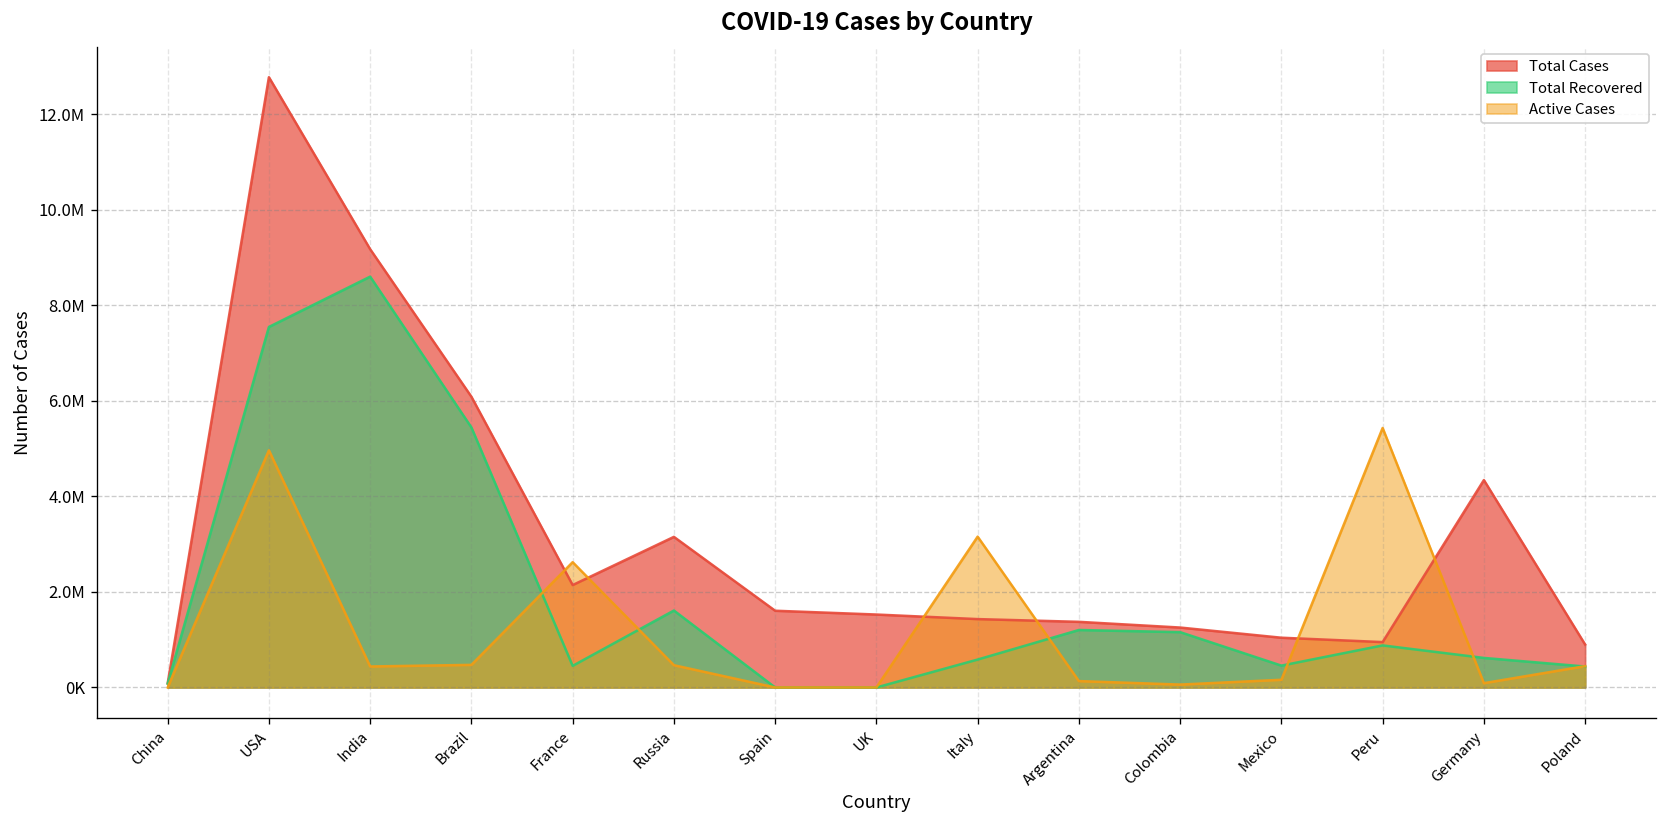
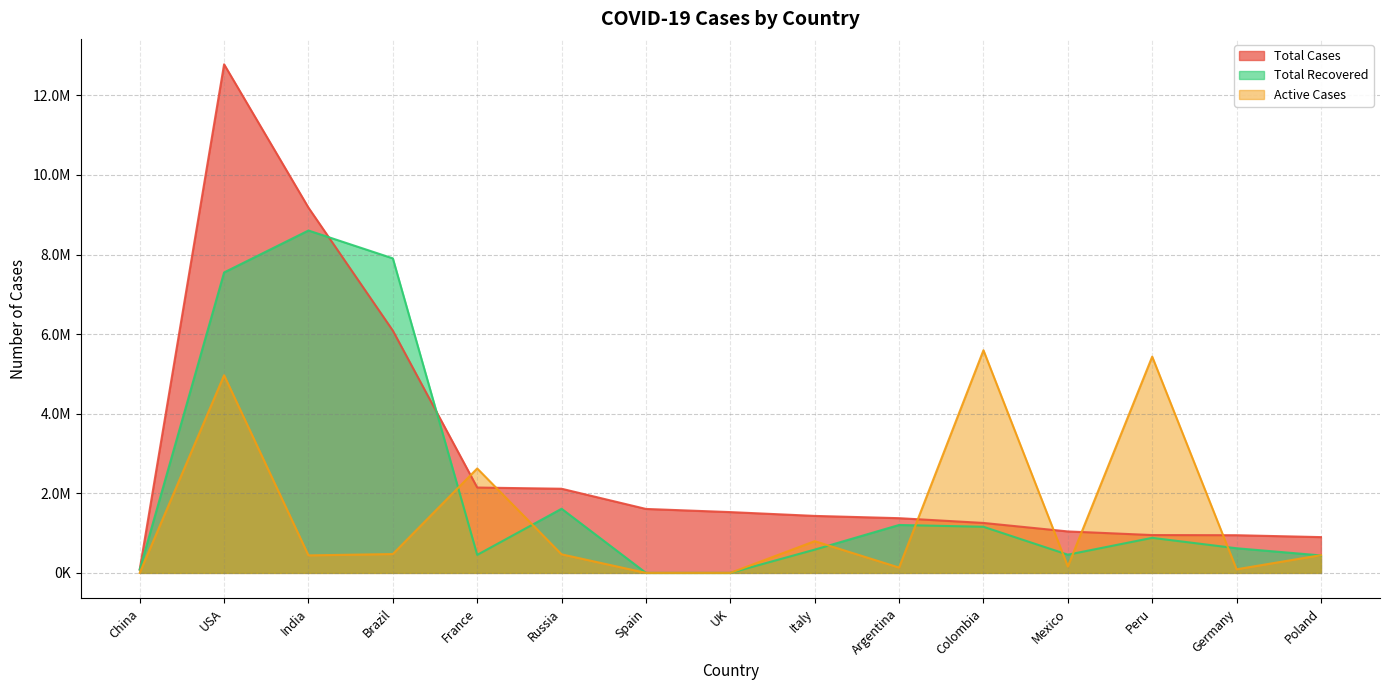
  {
    "Total Cases": {
      "USA": 12800000,
      "India": 9200000,
      "Brazil": 6100000,
      "France": 2100000,
-     "Russia": 3200000,
+     "Russia": 2100000,
      "Spain": 1600000,
      "UK": 1500000,
      "Italy": 1400000,
      "Argentina": 1400000,
      "Colombia": 1300000,
      "Mexico": 1000000,
      "Peru": 1000000,
-     "Germany": 4300000,
+     "Germany": 900000,
      "Poland": 900000
    },
    "Total Recovered": {
      "USA": 7500000,
      "India": 8600000,
-     "Brazil": 5400000,
+     "Brazil": 7900000,
      "France": 500000,
      "Russia": 1600000,
      "Italy": 600000,
      "Argentina": 1200000,
      "Colombia": 1200000,
      "Mexico": 500000,
      "Peru": 900000,
      "Germany": 600000
    },
    "Active Cases": {
      "China": 0,
      "USA": 5000000,
      "India": 400000,
      "Brazil": 500000,
      "France": 2600000,
      "Russia": 500000,
-     "Italy": 3200000,
+     "Italy": 800000,
      "Argentina": 100000,
-     "Colombia": 100000,
+     "Colombia": 5600000,
      "Mexico": 200000,
      "Peru": 5400000,
      "Germany": 100000
    }
  }
